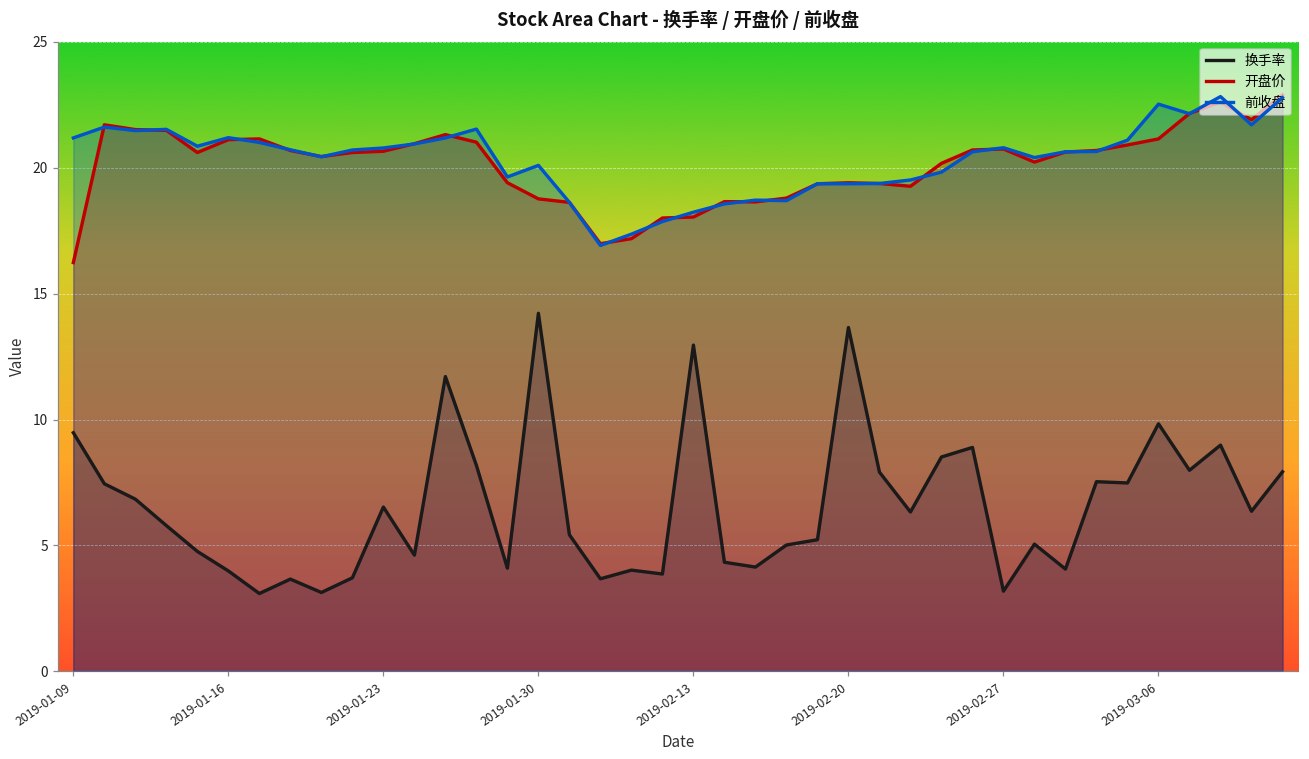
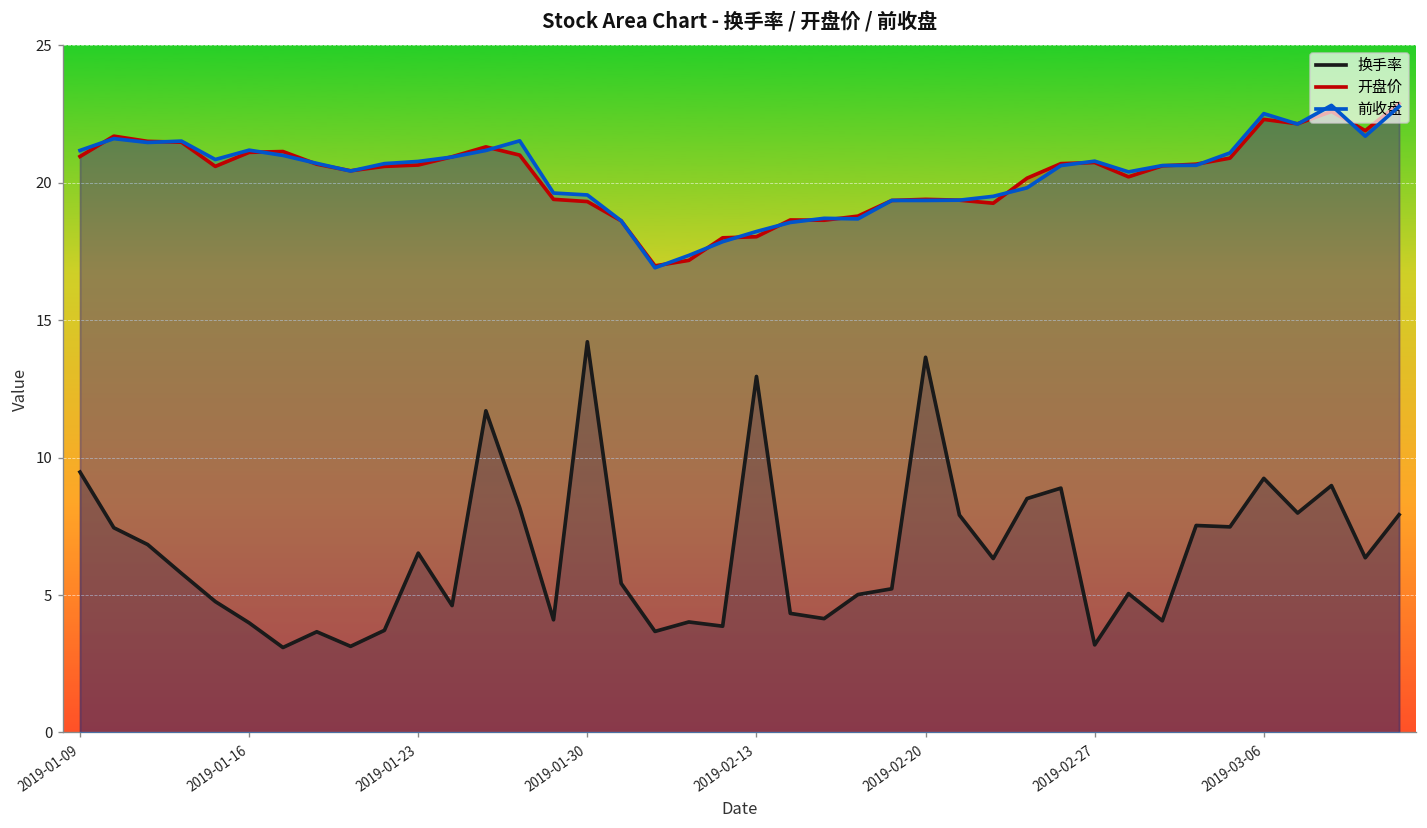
  {
    "换手率": {
      "2019-01-09": 9.5,
      "2019-01-16": 4.0,
      "2019-01-23": 6.5,
      "2019-01-30": 14.2,
      "2019-02-13": 13.0,
      "2019-02-20": 13.7,
      "2019-02-27": 3.2,
-     "2019-03-06": 9.8
+     "2019-03-06": 9.2
    },
    "开盘价": {
-     "2019-01-09": 16.2,
+     "2019-01-09": 21.0,
      "2019-01-23": 20.7,
-     "2019-01-30": 18.8,
+     "2019-01-30": 19.3,
      "2019-02-13": 18.0,
-     "2019-03-06": 21.1
+     "2019-03-06": 22.3
    },
    "前收盘": {
      "2019-01-09": 21.2,
      "2019-01-23": 20.8,
-     "2019-01-30": 20.1,
+     "2019-01-30": 19.6,
      "2019-02-13": 18.2,
      "2019-03-06": 22.5
    }
  }
